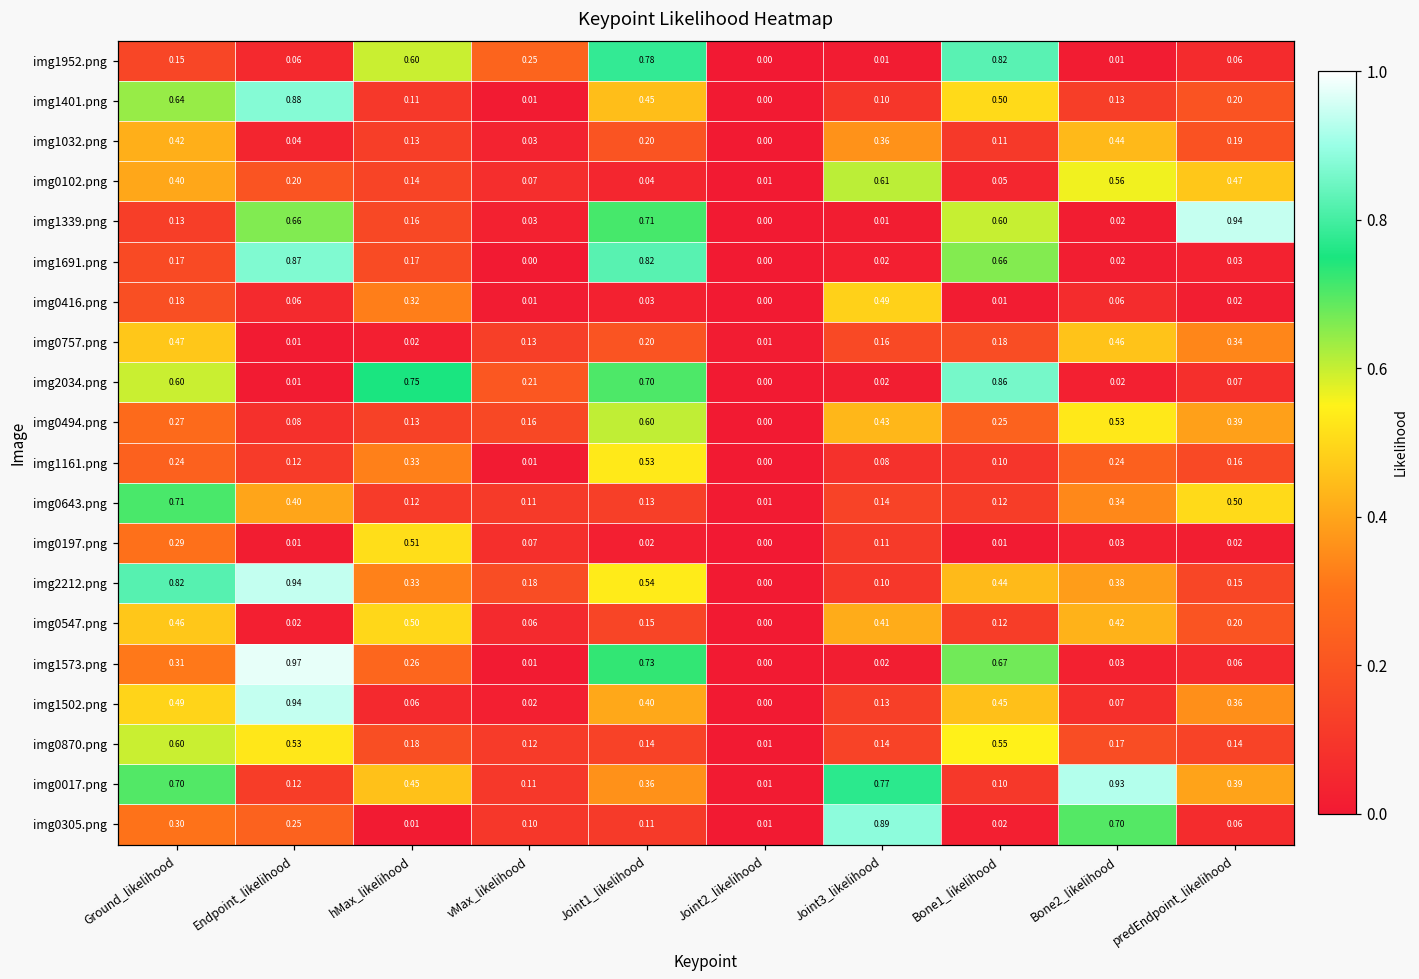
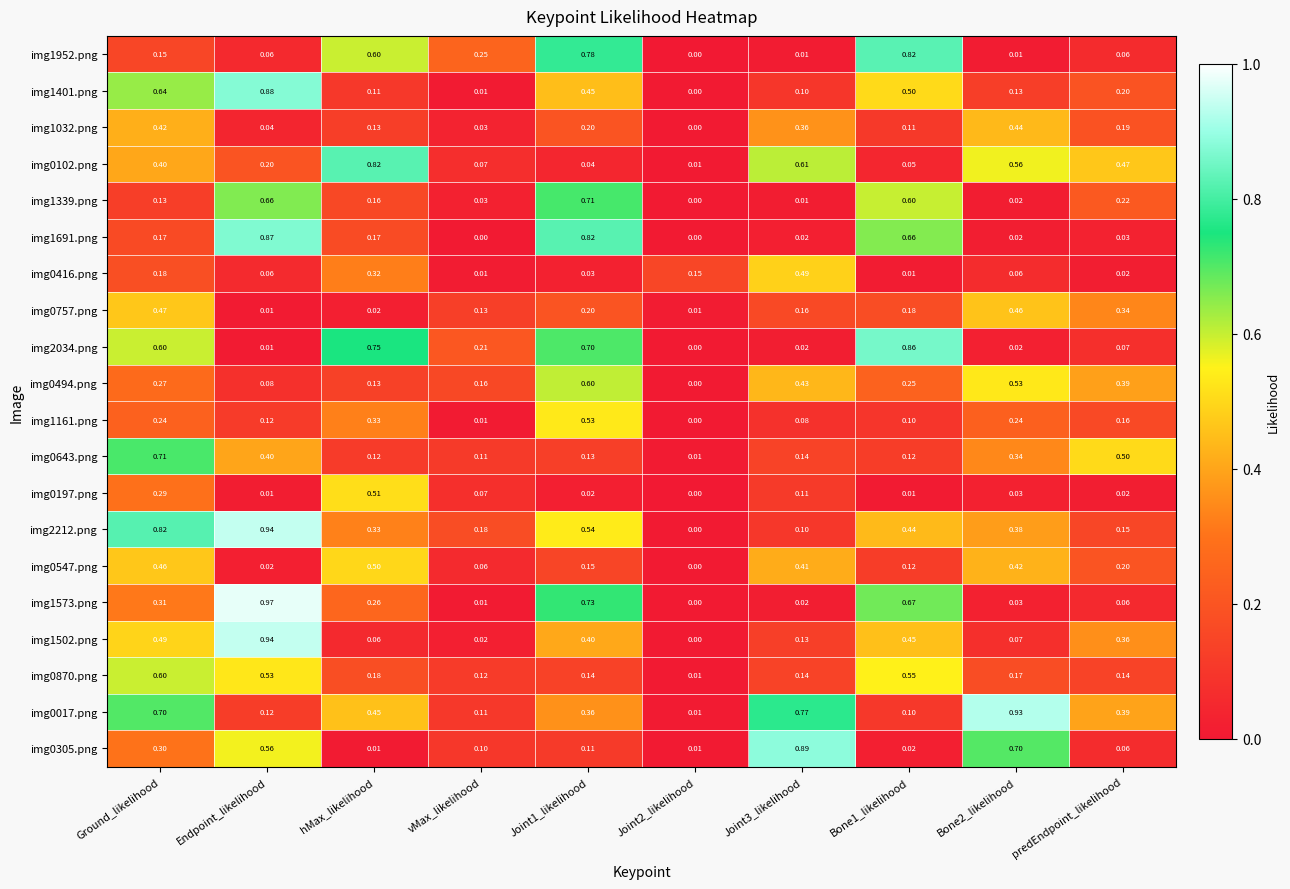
  {
    "img1952.png": {
      "Ground_likelihood": 0.15,
      "Endpoint_likelihood": 0.06,
      "hMax_likelihood": 0.60,
      "vMax_likelihood": 0.25,
      "Joint1_likelihood": 0.78,
      "Joint2_likelihood": 0.00,
      "Joint3_likelihood": 0.01,
      "Bone1_likelihood": 0.82,
      "Bone2_likelihood": 0.01,
      "predEndpoint_likelihood": 0.06
    },
    "img1401.png": {
      "Ground_likelihood": 0.64,
      "Endpoint_likelihood": 0.88,
      "hMax_likelihood": 0.11,
      "vMax_likelihood": 0.01,
      "Joint1_likelihood": 0.45,
      "Joint2_likelihood": 0.00,
      "Joint3_likelihood": 0.10,
      "Bone1_likelihood": 0.50,
      "Bone2_likelihood": 0.13,
      "predEndpoint_likelihood": 0.20
    },
    "img1032.png": {
      "Ground_likelihood": 0.42,
      "Endpoint_likelihood": 0.04,
      "hMax_likelihood": 0.13,
      "vMax_likelihood": 0.03,
      "Joint1_likelihood": 0.20,
      "Joint2_likelihood": 0.00,
      "Joint3_likelihood": 0.36,
      "Bone1_likelihood": 0.11,
      "Bone2_likelihood": 0.44,
      "predEndpoint_likelihood": 0.19
    },
    "img0102.png": {
      "Ground_likelihood": 0.40,
      "Endpoint_likelihood": 0.20,
-     "hMax_likelihood": 0.14,
+     "hMax_likelihood": 0.82,
      "vMax_likelihood": 0.07,
      "Joint1_likelihood": 0.04,
      "Joint2_likelihood": 0.01,
      "Joint3_likelihood": 0.61,
      "Bone1_likelihood": 0.05,
      "Bone2_likelihood": 0.56,
      "predEndpoint_likelihood": 0.47
    },
    "img1339.png": {
      "Ground_likelihood": 0.13,
      "Endpoint_likelihood": 0.66,
      "hMax_likelihood": 0.16,
      "vMax_likelihood": 0.03,
      "Joint1_likelihood": 0.71,
      "Joint2_likelihood": 0.00,
      "Joint3_likelihood": 0.01,
      "Bone1_likelihood": 0.60,
      "Bone2_likelihood": 0.02,
-     "predEndpoint_likelihood": 0.94
+     "predEndpoint_likelihood": 0.22
    },
    "img1691.png": {
      "Ground_likelihood": 0.17,
      "Endpoint_likelihood": 0.87,
      "hMax_likelihood": 0.17,
      "vMax_likelihood": 0.00,
      "Joint1_likelihood": 0.82,
      "Joint2_likelihood": 0.00,
      "Joint3_likelihood": 0.02,
      "Bone1_likelihood": 0.66,
      "Bone2_likelihood": 0.02,
      "predEndpoint_likelihood": 0.03
    },
    "img0416.png": {
      "Ground_likelihood": 0.18,
      "Endpoint_likelihood": 0.06,
      "hMax_likelihood": 0.32,
      "vMax_likelihood": 0.01,
      "Joint1_likelihood": 0.03,
-     "Joint2_likelihood": 0.00,
+     "Joint2_likelihood": 0.15,
      "Joint3_likelihood": 0.49,
      "Bone1_likelihood": 0.01,
      "Bone2_likelihood": 0.06,
      "predEndpoint_likelihood": 0.02
    },
    "img0757.png": {
      "Ground_likelihood": 0.47,
      "Endpoint_likelihood": 0.01,
      "hMax_likelihood": 0.02,
      "vMax_likelihood": 0.13,
      "Joint1_likelihood": 0.20,
      "Joint2_likelihood": 0.01,
      "Joint3_likelihood": 0.16,
      "Bone1_likelihood": 0.18,
      "Bone2_likelihood": 0.46,
      "predEndpoint_likelihood": 0.34
    },
    "img2034.png": {
      "Ground_likelihood": 0.60,
      "Endpoint_likelihood": 0.01,
      "hMax_likelihood": 0.75,
      "vMax_likelihood": 0.21,
      "Joint1_likelihood": 0.70,
      "Joint2_likelihood": 0.00,
      "Joint3_likelihood": 0.02,
      "Bone1_likelihood": 0.86,
      "Bone2_likelihood": 0.02,
      "predEndpoint_likelihood": 0.07
    },
    "img0494.png": {
      "Ground_likelihood": 0.27,
      "Endpoint_likelihood": 0.08,
      "hMax_likelihood": 0.13,
      "vMax_likelihood": 0.16,
      "Joint1_likelihood": 0.60,
      "Joint2_likelihood": 0.00,
      "Joint3_likelihood": 0.43,
      "Bone1_likelihood": 0.25,
      "Bone2_likelihood": 0.53,
      "predEndpoint_likelihood": 0.39
    },
    "img1161.png": {
      "Ground_likelihood": 0.24,
      "Endpoint_likelihood": 0.12,
      "hMax_likelihood": 0.33,
      "vMax_likelihood": 0.01,
      "Joint1_likelihood": 0.53,
      "Joint2_likelihood": 0.00,
      "Joint3_likelihood": 0.08,
      "Bone1_likelihood": 0.10,
      "Bone2_likelihood": 0.24,
      "predEndpoint_likelihood": 0.16
    },
    "img0643.png": {
      "Ground_likelihood": 0.71,
      "Endpoint_likelihood": 0.40,
      "hMax_likelihood": 0.12,
      "vMax_likelihood": 0.11,
      "Joint1_likelihood": 0.13,
      "Joint2_likelihood": 0.01,
      "Joint3_likelihood": 0.14,
      "Bone1_likelihood": 0.12,
      "Bone2_likelihood": 0.34,
      "predEndpoint_likelihood": 0.50
    },
    "img0197.png": {
      "Ground_likelihood": 0.29,
      "Endpoint_likelihood": 0.01,
      "hMax_likelihood": 0.51,
      "vMax_likelihood": 0.07,
      "Joint1_likelihood": 0.02,
      "Joint2_likelihood": 0.00,
      "Joint3_likelihood": 0.11,
      "Bone1_likelihood": 0.01,
      "Bone2_likelihood": 0.03,
      "predEndpoint_likelihood": 0.02
    },
    "img2212.png": {
      "Ground_likelihood": 0.82,
      "Endpoint_likelihood": 0.94,
      "hMax_likelihood": 0.33,
      "vMax_likelihood": 0.18,
      "Joint1_likelihood": 0.54,
      "Joint2_likelihood": 0.00,
      "Joint3_likelihood": 0.10,
      "Bone1_likelihood": 0.44,
      "Bone2_likelihood": 0.38,
      "predEndpoint_likelihood": 0.15
    },
    "img0547.png": {
      "Ground_likelihood": 0.46,
      "Endpoint_likelihood": 0.02,
      "hMax_likelihood": 0.50,
      "vMax_likelihood": 0.06,
      "Joint1_likelihood": 0.15,
      "Joint2_likelihood": 0.00,
      "Joint3_likelihood": 0.41,
      "Bone1_likelihood": 0.12,
      "Bone2_likelihood": 0.42,
      "predEndpoint_likelihood": 0.20
    },
    "img1573.png": {
      "Ground_likelihood": 0.31,
      "Endpoint_likelihood": 0.97,
      "hMax_likelihood": 0.26,
      "vMax_likelihood": 0.01,
      "Joint1_likelihood": 0.73,
      "Joint2_likelihood": 0.00,
      "Joint3_likelihood": 0.02,
      "Bone1_likelihood": 0.67,
      "Bone2_likelihood": 0.03,
      "predEndpoint_likelihood": 0.06
    },
    "img1502.png": {
      "Ground_likelihood": 0.49,
      "Endpoint_likelihood": 0.94,
      "hMax_likelihood": 0.06,
      "vMax_likelihood": 0.02,
      "Joint1_likelihood": 0.40,
      "Joint2_likelihood": 0.00,
      "Joint3_likelihood": 0.13,
      "Bone1_likelihood": 0.45,
      "Bone2_likelihood": 0.07,
      "predEndpoint_likelihood": 0.36
    },
    "img0870.png": {
      "Ground_likelihood": 0.60,
      "Endpoint_likelihood": 0.53,
      "hMax_likelihood": 0.18,
      "vMax_likelihood": 0.12,
      "Joint1_likelihood": 0.14,
      "Joint2_likelihood": 0.01,
      "Joint3_likelihood": 0.14,
      "Bone1_likelihood": 0.55,
      "Bone2_likelihood": 0.17,
      "predEndpoint_likelihood": 0.14
    },
    "img0017.png": {
      "Ground_likelihood": 0.70,
      "Endpoint_likelihood": 0.12,
      "hMax_likelihood": 0.45,
      "vMax_likelihood": 0.11,
      "Joint1_likelihood": 0.36,
      "Joint2_likelihood": 0.01,
      "Joint3_likelihood": 0.77,
      "Bone1_likelihood": 0.10,
      "Bone2_likelihood": 0.93,
      "predEndpoint_likelihood": 0.39
    },
    "img0305.png": {
      "Ground_likelihood": 0.30,
-     "Endpoint_likelihood": 0.25,
+     "Endpoint_likelihood": 0.56,
      "hMax_likelihood": 0.01,
      "vMax_likelihood": 0.10,
      "Joint1_likelihood": 0.11,
      "Joint2_likelihood": 0.01,
      "Joint3_likelihood": 0.89,
      "Bone1_likelihood": 0.02,
      "Bone2_likelihood": 0.70,
      "predEndpoint_likelihood": 0.06
    }
  }
